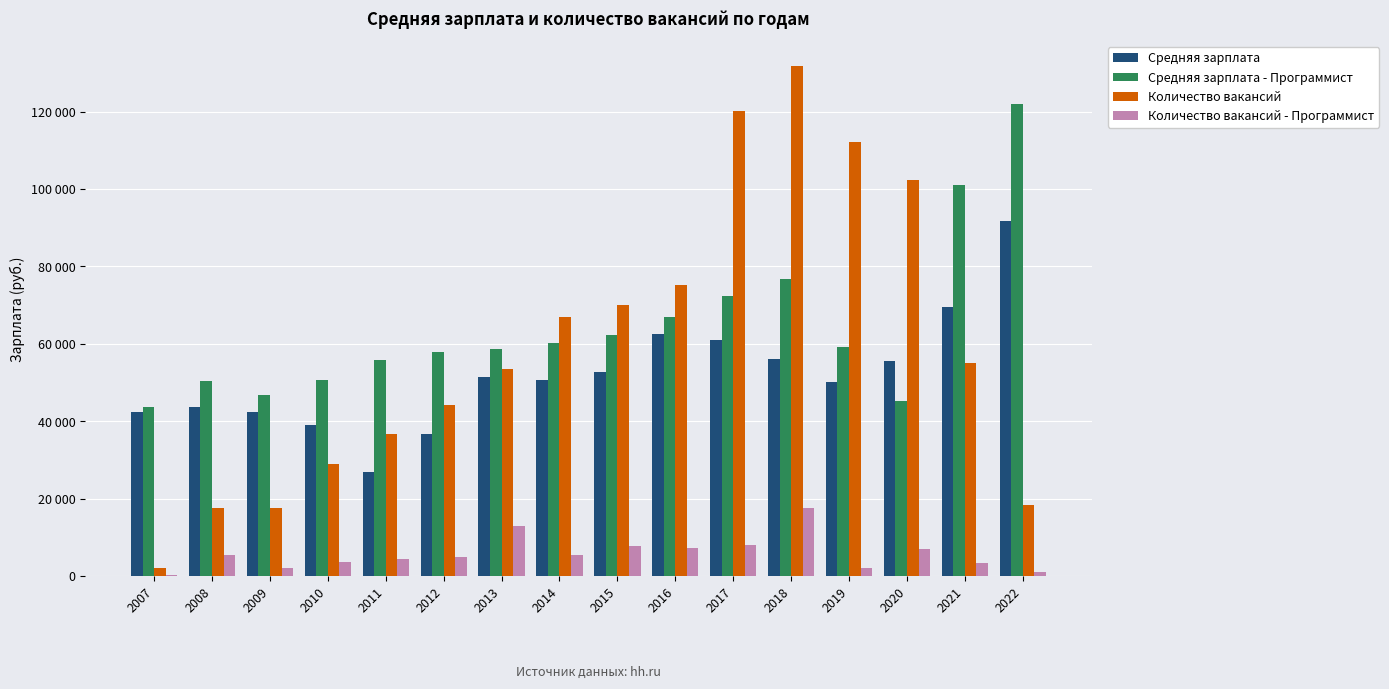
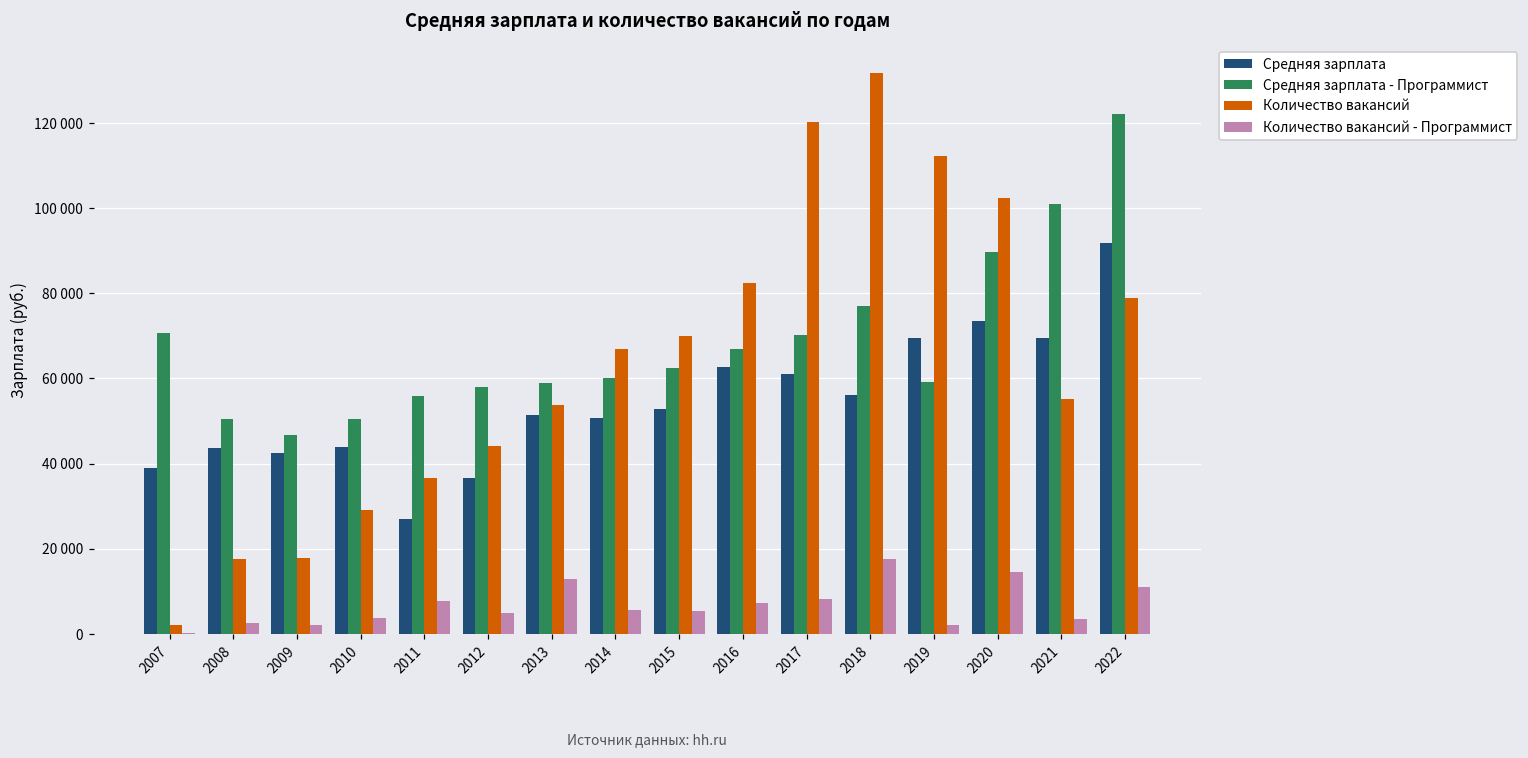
  {
    "Средняя зарплата": {
-     "2007": 42000,
+     "2007": 39000,
      "2008": 44000,
      "2009": 42000,
-     "2010": 39000,
+     "2010": 44000,
      "2011": 27000,
      "2012": 37000,
      "2013": 52000,
      "2014": 51000,
      "2015": 53000,
      "2016": 63000,
      "2017": 61000,
      "2018": 56000,
-     "2019": 50000,
-     "2020": 56000,
+     "2019": 69000,
+     "2020": 73000,
      "2021": 69000,
      "2022": 92000
    },
    "Средняя зарплата - Программист": {
-     "2007": 44000,
+     "2007": 71000,
      "2008": 50000,
      "2009": 47000,
      "2010": 51000,
      "2011": 56000,
      "2012": 58000,
      "2013": 59000,
      "2014": 60000,
      "2015": 62000,
      "2016": 67000,
-     "2017": 72000,
+     "2017": 70000,
      "2018": 77000,
      "2019": 59000,
-     "2020": 45000,
+     "2020": 90000,
      "2021": 101000,
      "2022": 122000
    },
    "Количество вакансий": {
      "2007": 2000,
      "2008": 18000,
      "2009": 18000,
      "2010": 29000,
      "2011": 37000,
      "2012": 44000,
      "2013": 54000,
      "2014": 67000,
      "2015": 70000,
-     "2016": 75000,
+     "2016": 82000,
      "2017": 120000,
      "2018": 132000,
      "2019": 112000,
      "2020": 102000,
      "2021": 55000,
-     "2022": 18000
+     "2022": 79000
    },
    "Количество вакансий - Программист": {
-     "2008": 5000,
+     "2008": 2000,
      "2009": 2000,
      "2010": 4000,
-     "2011": 4000,
+     "2011": 8000,
      "2012": 5000,
      "2013": 13000,
      "2014": 5000,
-     "2015": 8000,
+     "2015": 5000,
      "2016": 7000,
      "2017": 8000,
      "2018": 18000,
      "2019": 2000,
-     "2020": 7000,
+     "2020": 14000,
      "2021": 3000,
-     "2022": 1000
+     "2022": 11000
    }
  }
